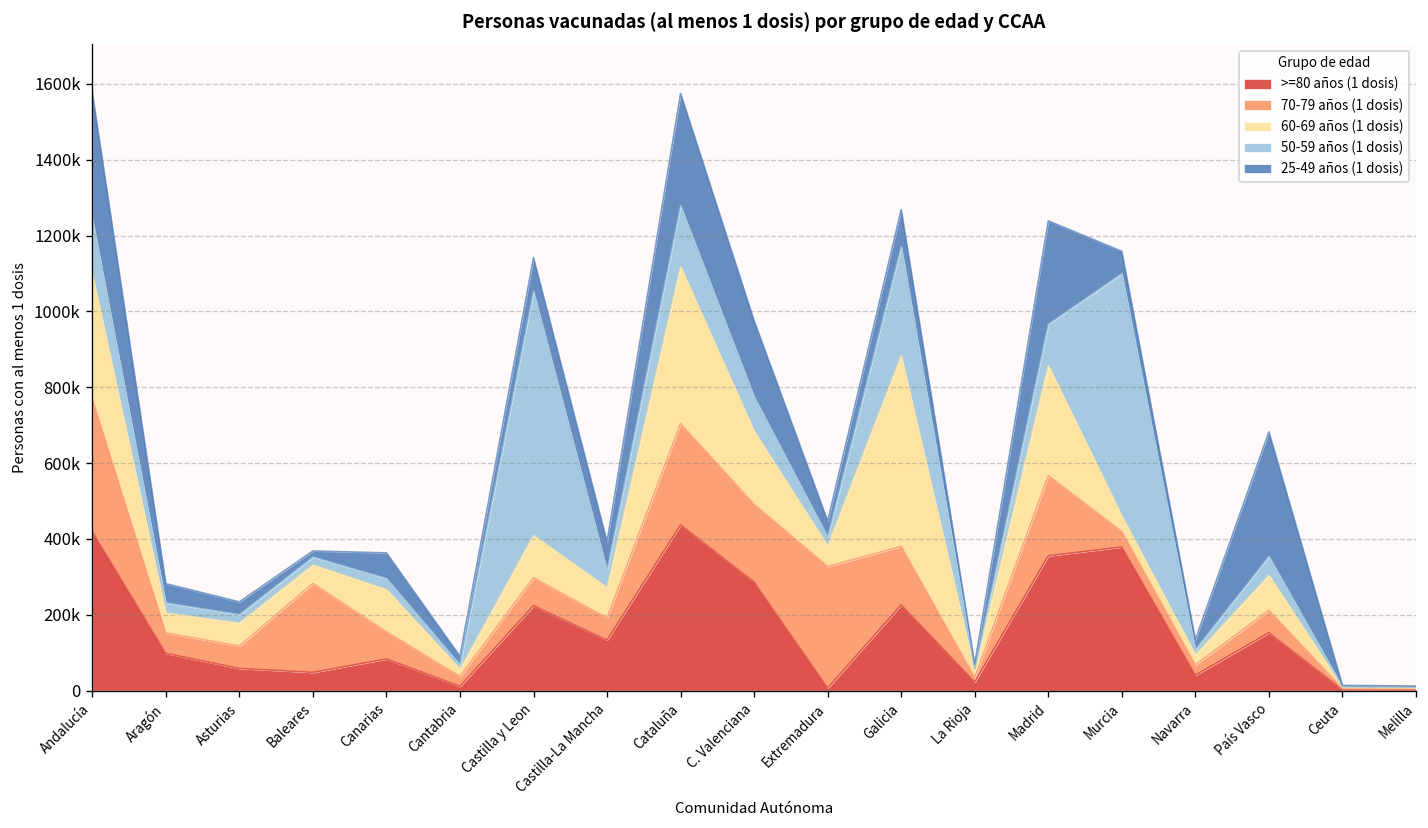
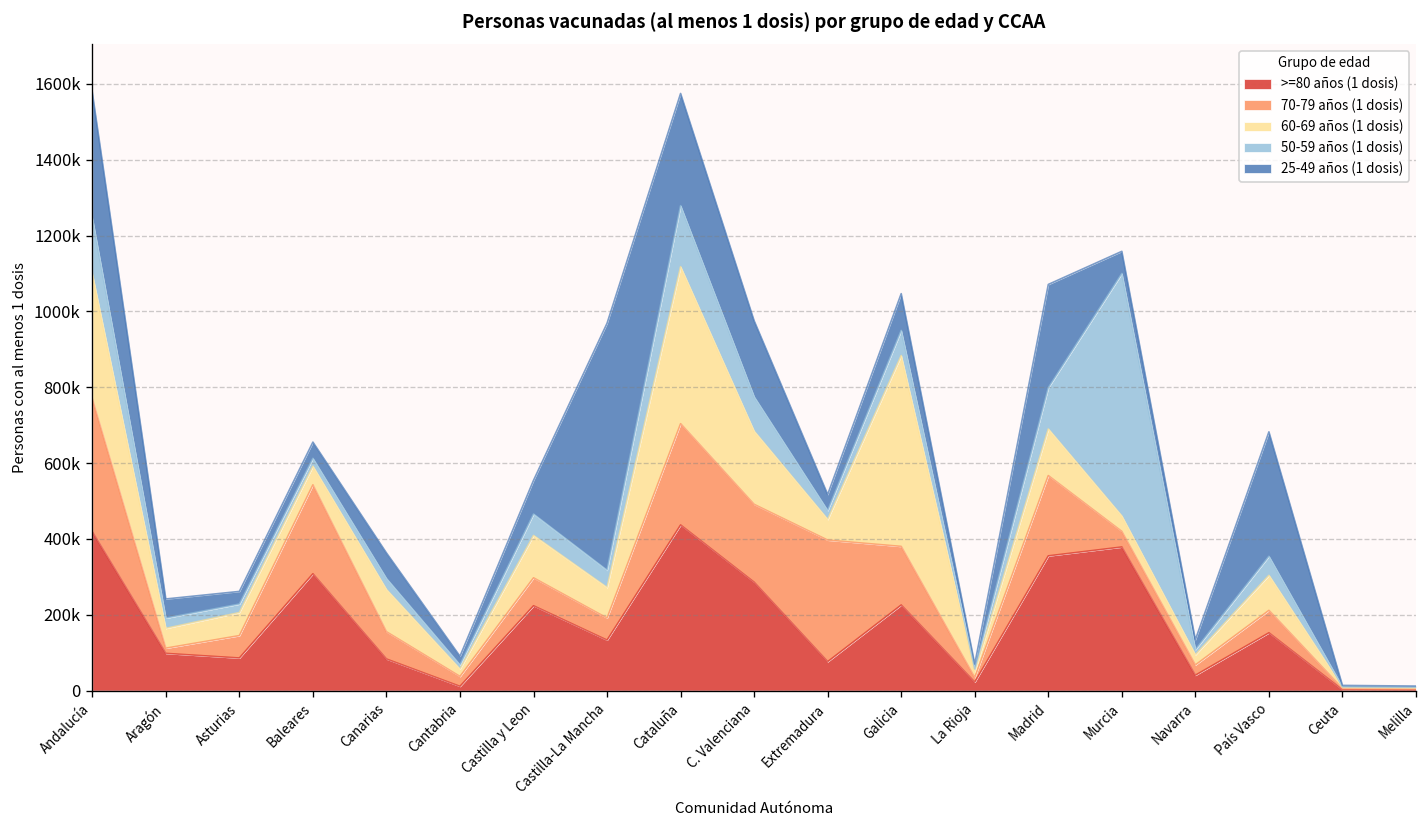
  {
    ">=80 años (1 dosis)": {
      "Andalucía": 420000,
      "Aragón": 100000,
-     "Asturias": 60000,
-     "Baleares": 50000,
+     "Asturias": 90000,
+     "Baleares": 310000,
      "Canarias": 80000,
      "Cantabria": 10000,
      "Castilla y Leon": 220000,
      "Castilla-La Mancha": 130000,
      "Cataluña": 440000,
      "C. Valenciana": 290000,
-     "Extremadura": 10000,
+     "Extremadura": 80000,
      "Galicia": 230000,
      "La Rioja": 20000,
      "Madrid": 360000,
      "Murcia": 380000,
      "Navarra": 40000,
      "País Vasco": 150000
    },
    "70-79 años (1 dosis)": {
      "Andalucía": 350000,
-     "Aragón": 50000,
+     "Aragón": 10000,
      "Asturias": 60000,
      "Baleares": 230000,
      "Canarias": 70000,
      "Cantabria": 30000,
      "Castilla y Leon": 70000,
      "Castilla-La Mancha": 60000,
      "Cataluña": 270000,
      "C. Valenciana": 210000,
      "Extremadura": 320000,
      "Galicia": 150000,
      "La Rioja": 10000,
      "Madrid": 210000,
      "Murcia": 40000,
      "Navarra": 30000,
      "País Vasco": 60000
    },
    "60-69 años (1 dosis)": {
      "Andalucía": 330000,
      "Aragón": 50000,
      "Asturias": 60000,
      "Baleares": 50000,
      "Canarias": 110000,
      "Cantabria": 20000,
      "Castilla y Leon": 110000,
      "Castilla-La Mancha": 80000,
      "Cataluña": 410000,
      "C. Valenciana": 190000,
      "Extremadura": 50000,
      "Galicia": 500000,
-     "Madrid": 290000,
+     "Madrid": 120000,
      "Murcia": 40000,
      "Navarra": 30000,
      "País Vasco": 90000
    },
    "50-59 años (1 dosis)": {
      "Andalucía": 150000,
      "Aragón": 30000,
      "Asturias": 20000,
      "Baleares": 20000,
      "Canarias": 30000,
      "Cantabria": 10000,
-     "Castilla y Leon": 640000,
+     "Castilla y Leon": 60000,
      "Castilla-La Mancha": 50000,
      "Cataluña": 160000,
      "C. Valenciana": 90000,
      "Extremadura": 20000,
-     "Galicia": 290000,
+     "Galicia": 70000,
      "Madrid": 110000,
      "Murcia": 640000,
      "Navarra": 10000,
      "País Vasco": 50000
    },
    "25-49 años (1 dosis)": {
      "Andalucía": 330000,
      "Aragón": 50000,
      "Asturias": 30000,
-     "Baleares": 20000,
+     "Baleares": 40000,
      "Canarias": 70000,
      "Cantabria": 20000,
      "Castilla y Leon": 90000,
-     "Castilla-La Mancha": 80000,
+     "Castilla-La Mancha": 650000,
      "Cataluña": 300000,
      "C. Valenciana": 200000,
      "Extremadura": 40000,
      "Galicia": 100000,
      "La Rioja": 10000,
      "Madrid": 270000,
      "Murcia": 60000,
      "Navarra": 30000,
      "País Vasco": 330000
    }
  }
